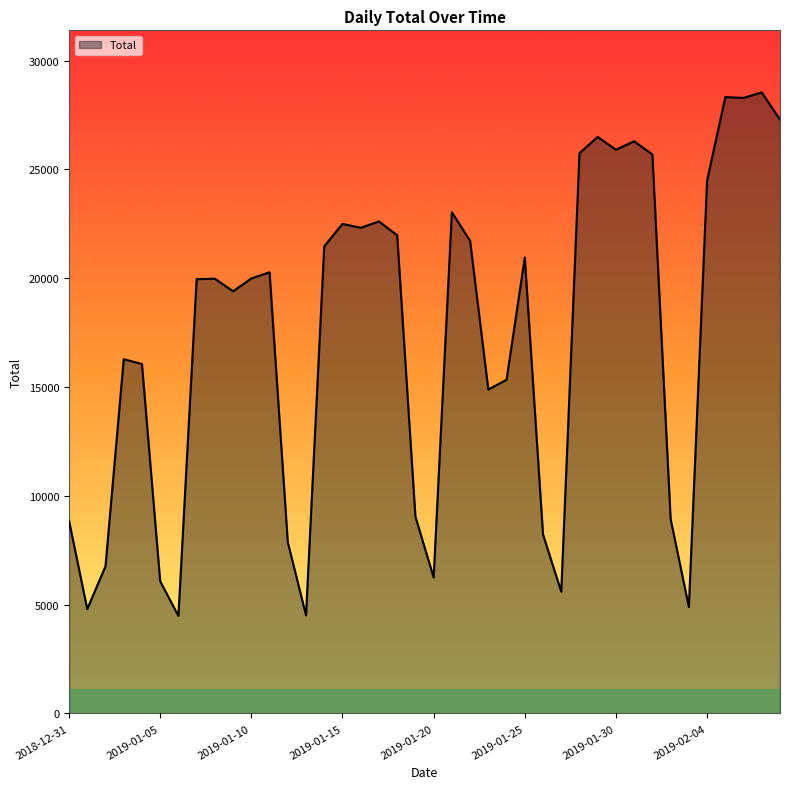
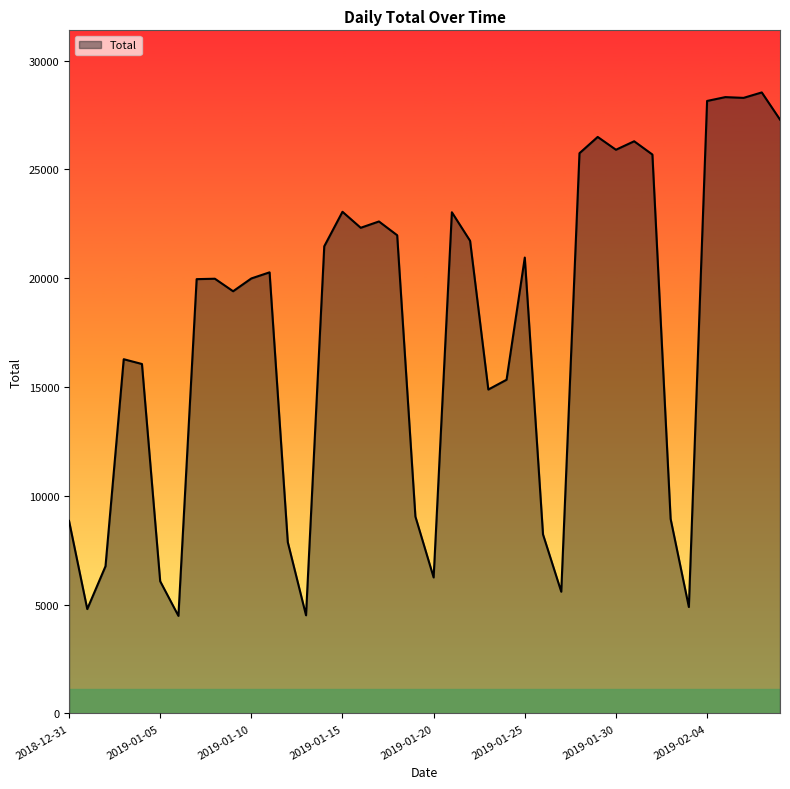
  {
    "2018-12-31": 8800,
    "2019-01-05": 6100,
    "2019-01-10": 20000,
-   "2019-01-15": 22500,
+   "2019-01-15": 23100,
    "2019-01-20": 6200,
    "2019-01-25": 20900,
    "2019-01-30": 25900,
-   "2019-02-04": 24500
+   "2019-02-04": 28100
  }
